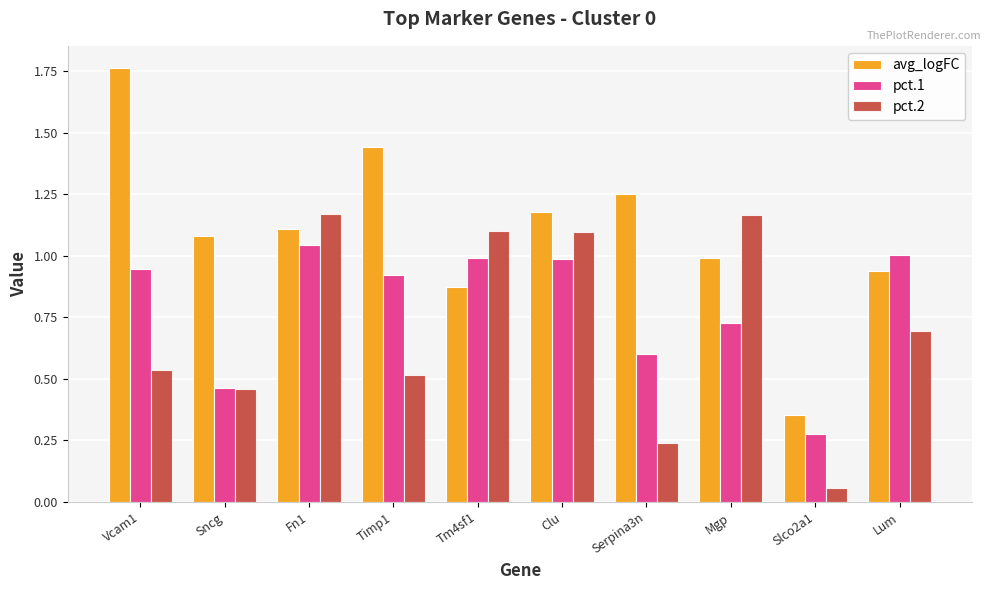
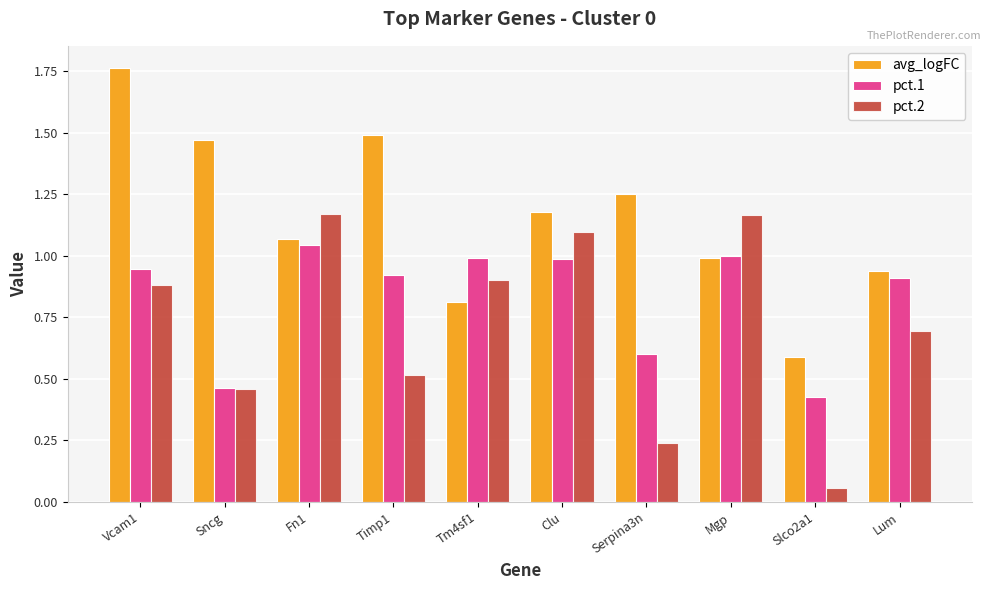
  {
    "avg_logFC": {
      "Vcam1": 1.76,
-     "Sncg": 1.08,
-     "Fn1": 1.11,
-     "Timp1": 1.44,
-     "Tm4sf1": 0.87,
+     "Sncg": 1.47,
+     "Fn1": 1.07,
+     "Timp1": 1.49,
+     "Tm4sf1": 0.81,
      "Clu": 1.18,
      "Serpina3n": 1.25,
      "Mgp": 0.99,
-     "Slco2a1": 0.35,
+     "Slco2a1": 0.59,
      "Lum": 0.94
    },
    "pct.1": {
      "Vcam1": 0.95,
      "Sncg": 0.46,
      "Fn1": 1.04,
      "Timp1": 0.92,
      "Tm4sf1": 0.99,
      "Clu": 0.99,
      "Serpina3n": 0.60,
-     "Mgp": 0.73,
-     "Slco2a1": 0.28,
-     "Lum": 1.00
+     "Mgp": 1.00,
+     "Slco2a1": 0.43,
+     "Lum": 0.91
    },
    "pct.2": {
-     "Vcam1": 0.53,
+     "Vcam1": 0.88,
      "Sncg": 0.46,
      "Fn1": 1.17,
      "Timp1": 0.51,
-     "Tm4sf1": 1.1,
+     "Tm4sf1": 0.9,
      "Clu": 1.10,
      "Serpina3n": 0.24,
      "Mgp": 1.17,
      "Slco2a1": 0.06,
      "Lum": 0.70
    }
  }
